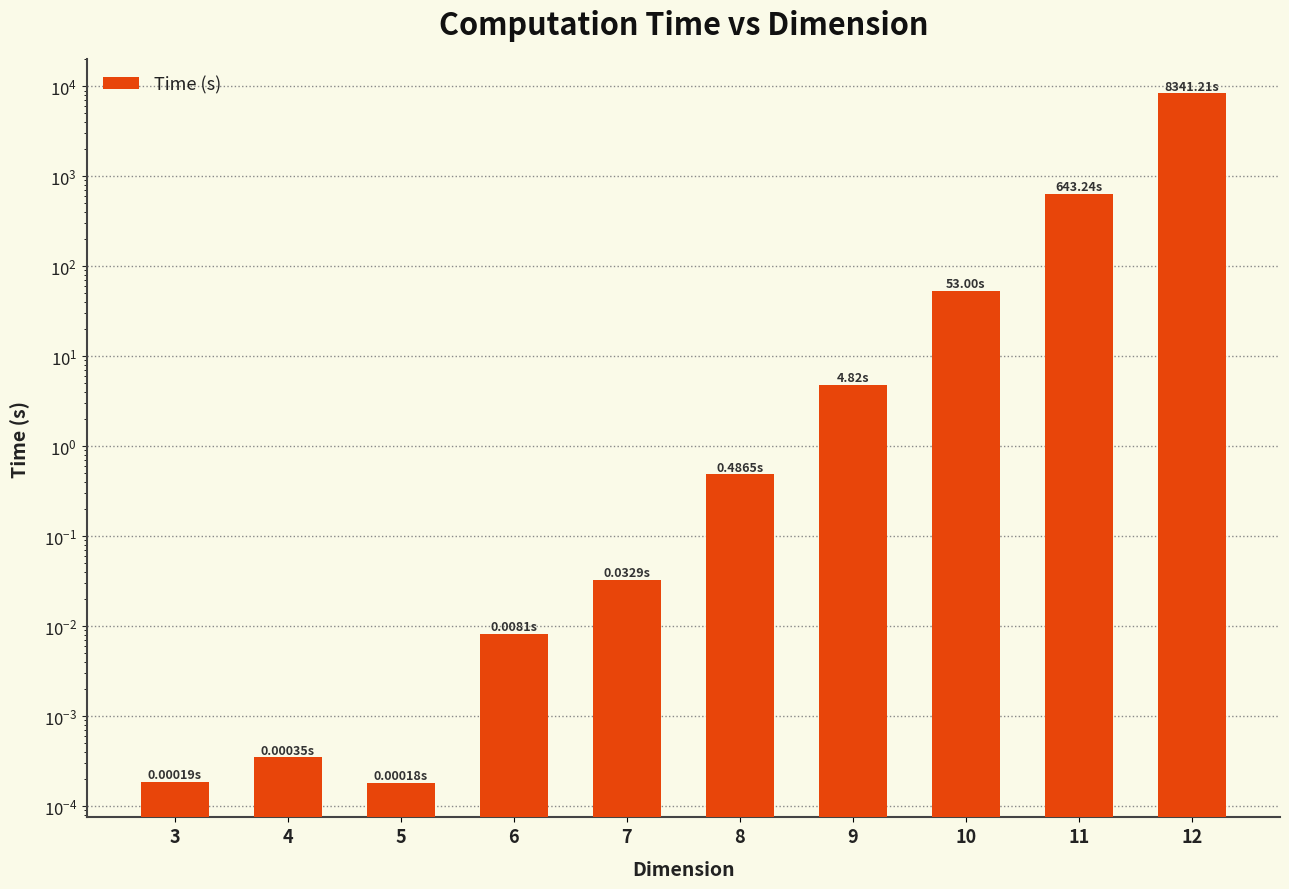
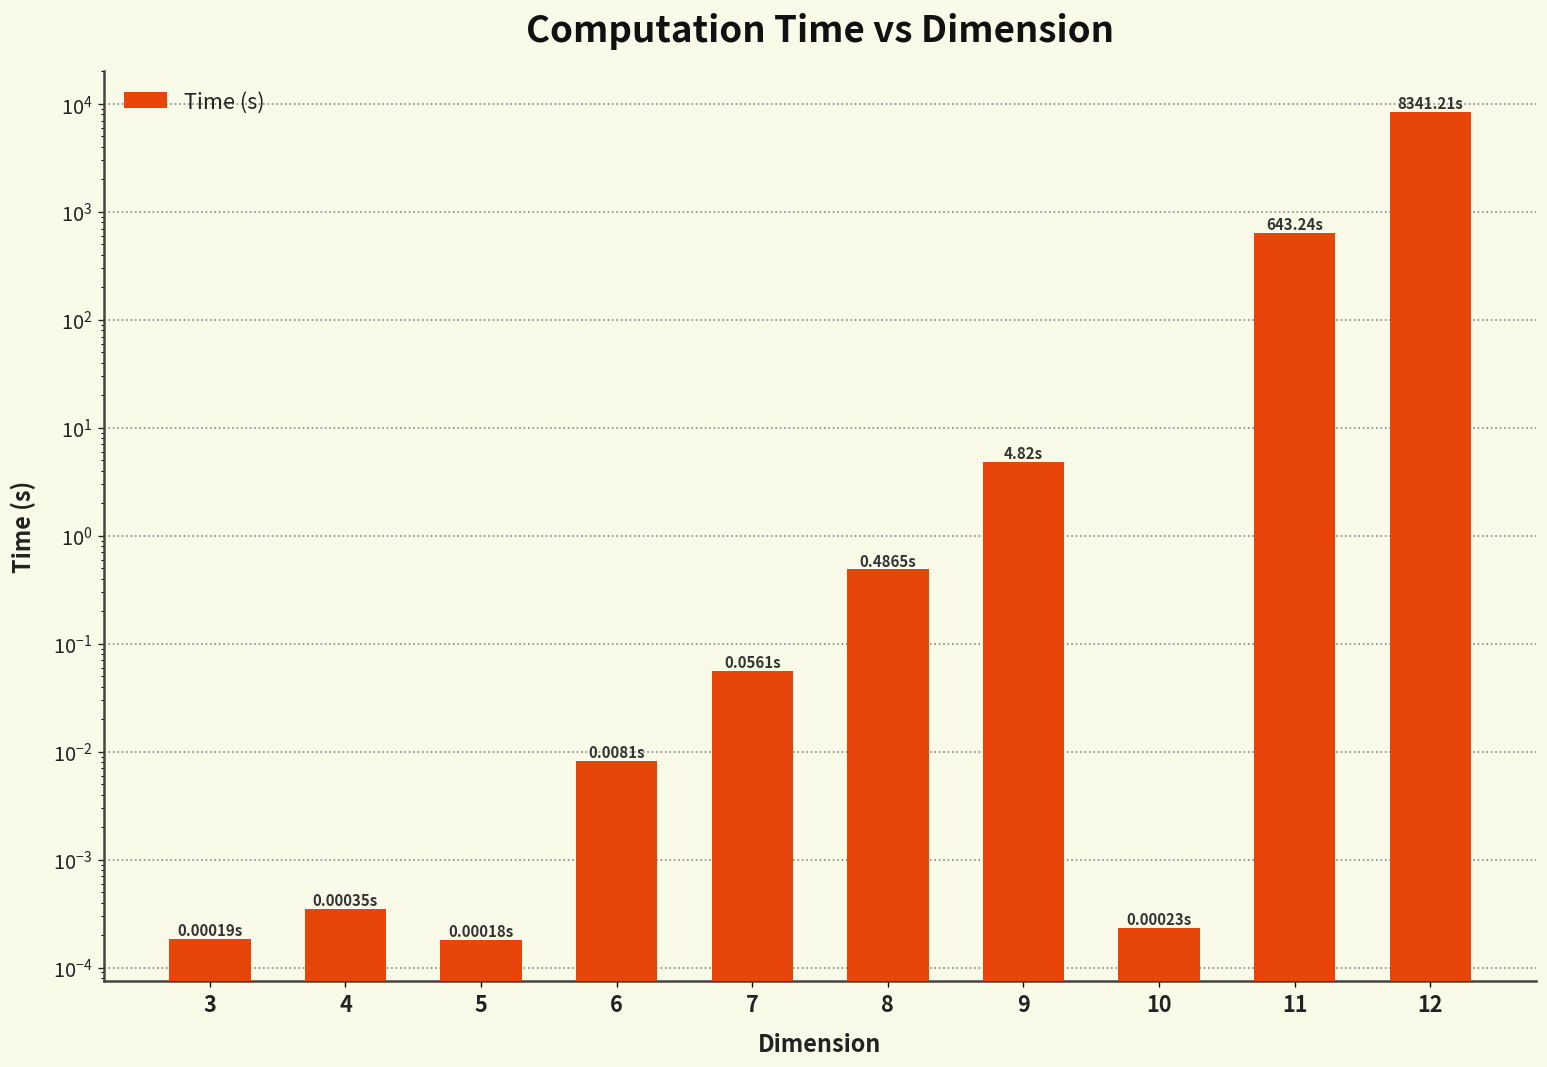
  {
    "3": "0.00019s",
    "4": "0.00035s",
    "5": "0.00018s",
    "6": "0.0081s",
-   "7": "0.0329s",
+   "7": "0.0561s",
    "8": "0.4865s",
    "9": "4.82s",
-   "10": "53.00s",
+   "10": "0.00023s",
    "11": "643.24s",
    "12": "8341.21s"
  }
